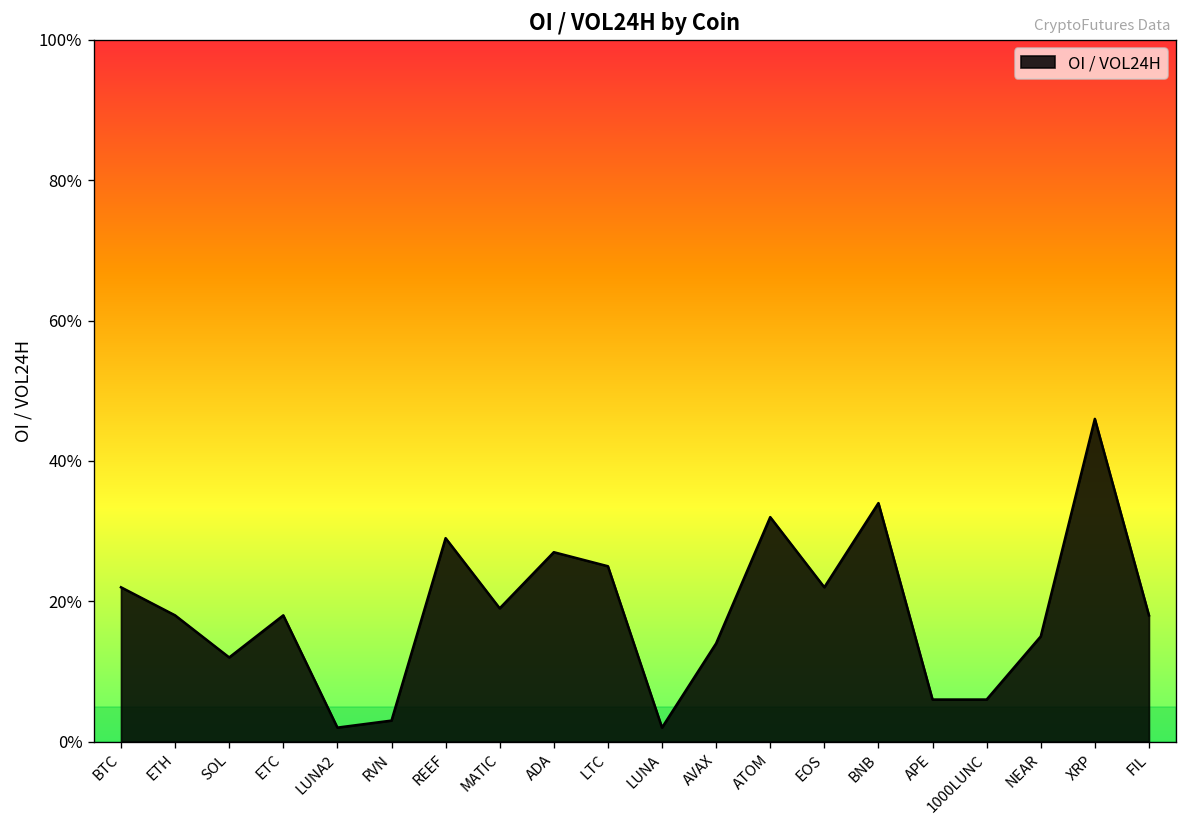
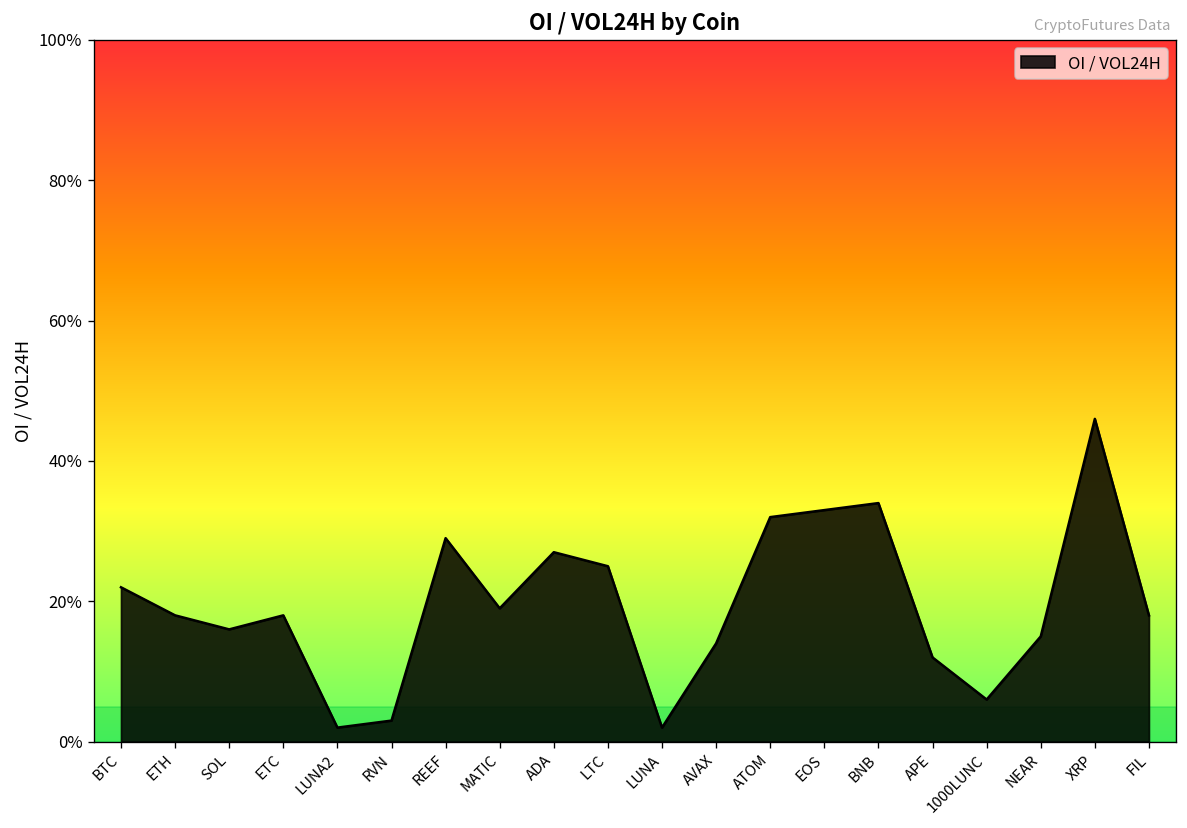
  {
    "BTC": "22%",
    "ETH": "18%",
-   "SOL": "12%",
+   "SOL": "16%",
    "ETC": "18%",
    "LUNA2": "2%",
    "RVN": "3%",
    "REEF": "29%",
    "MATIC": "19%",
    "ADA": "27%",
    "LTC": "25%",
    "LUNA": "2%",
    "AVAX": "14%",
    "ATOM": "32%",
-   "EOS": "22%",
+   "EOS": "33%",
    "BNB": "34%",
-   "APE": "6%",
+   "APE": "12%",
    "1000LUNC": "6%",
    "NEAR": "15%",
    "XRP": "46%",
    "FIL": "18%"
  }
